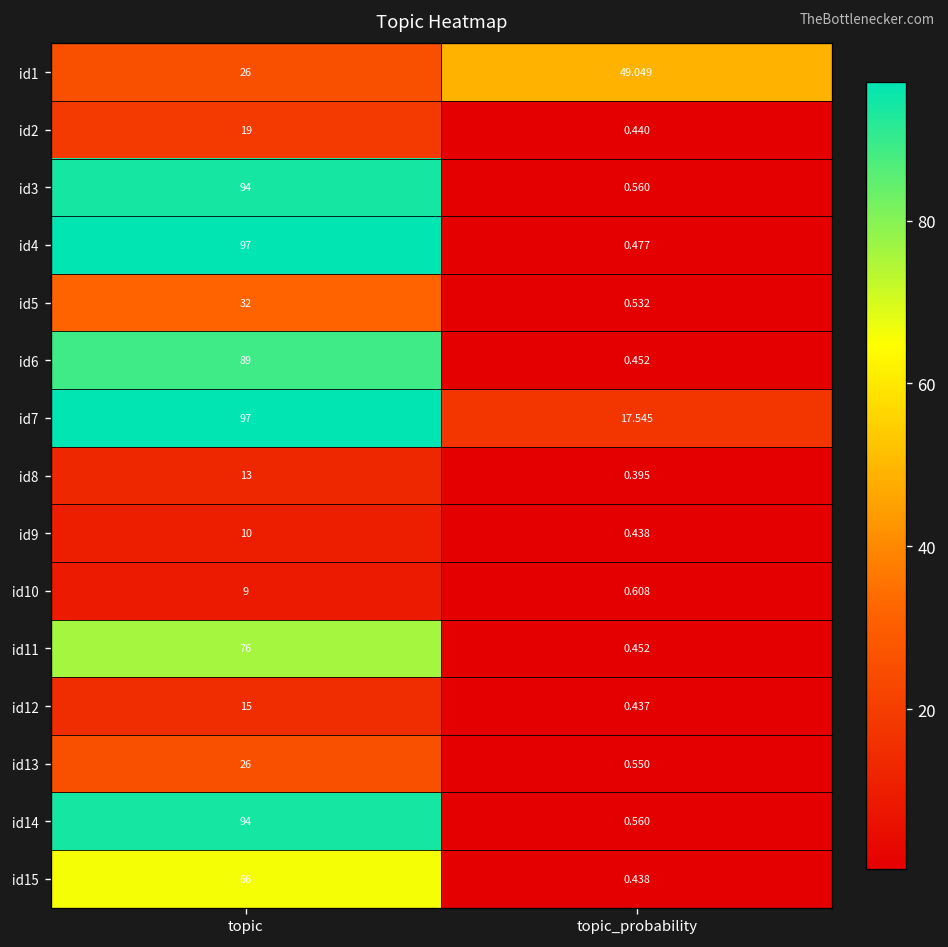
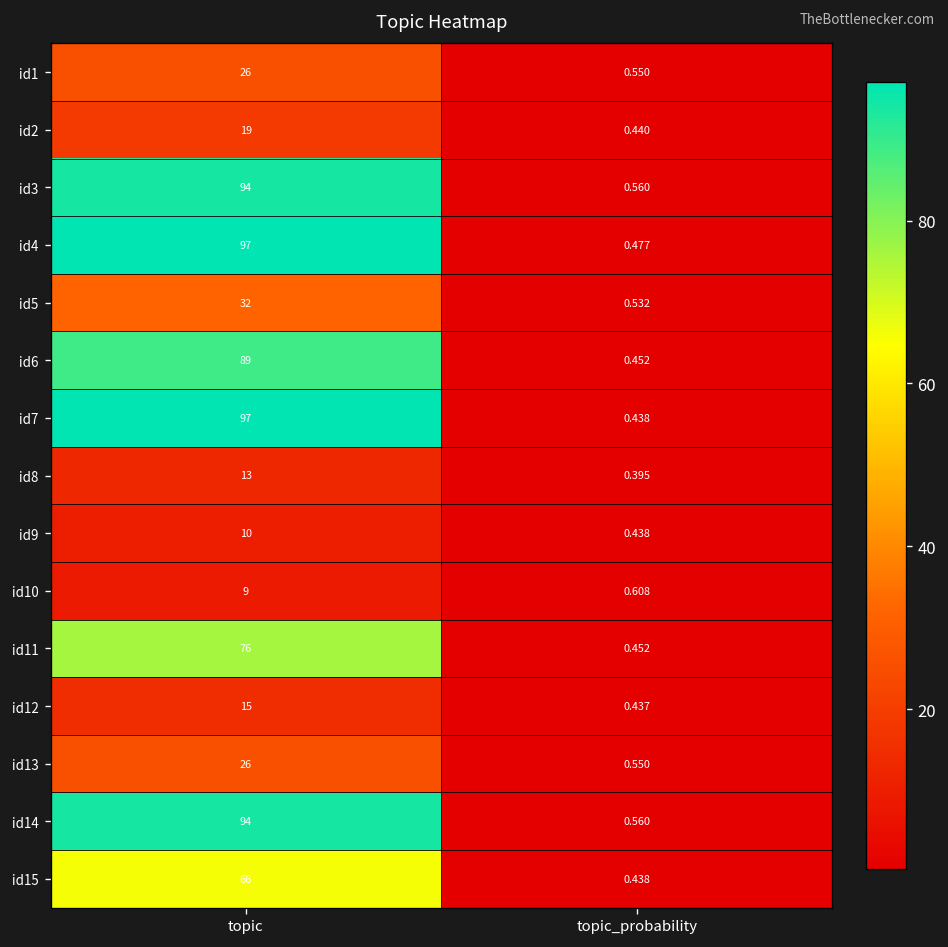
  {
    "id1": {
      "topic": 26,
-     "topic_probability": 49.049
+     "topic_probability": 0.550
    },
    "id2": {
      "topic": 19,
      "topic_probability": 0.440
    },
    "id3": {
      "topic": 94,
      "topic_probability": 0.560
    },
    "id4": {
      "topic": 97,
      "topic_probability": 0.477
    },
    "id5": {
      "topic": 32,
      "topic_probability": 0.532
    },
    "id6": {
      "topic": 89,
      "topic_probability": 0.452
    },
    "id7": {
      "topic": 97,
-     "topic_probability": 17.545
+     "topic_probability": 0.438
    },
    "id8": {
      "topic": 13,
      "topic_probability": 0.395
    },
    "id9": {
      "topic": 10,
      "topic_probability": 0.438
    },
    "id10": {
      "topic": 9,
      "topic_probability": 0.608
    },
    "id11": {
      "topic": 76,
      "topic_probability": 0.452
    },
    "id12": {
      "topic": 15,
      "topic_probability": 0.437
    },
    "id13": {
      "topic": 26,
      "topic_probability": 0.550
    },
    "id14": {
      "topic": 94,
      "topic_probability": 0.560
    },
    "id15": {
      "topic": 66,
      "topic_probability": 0.438
    }
  }
